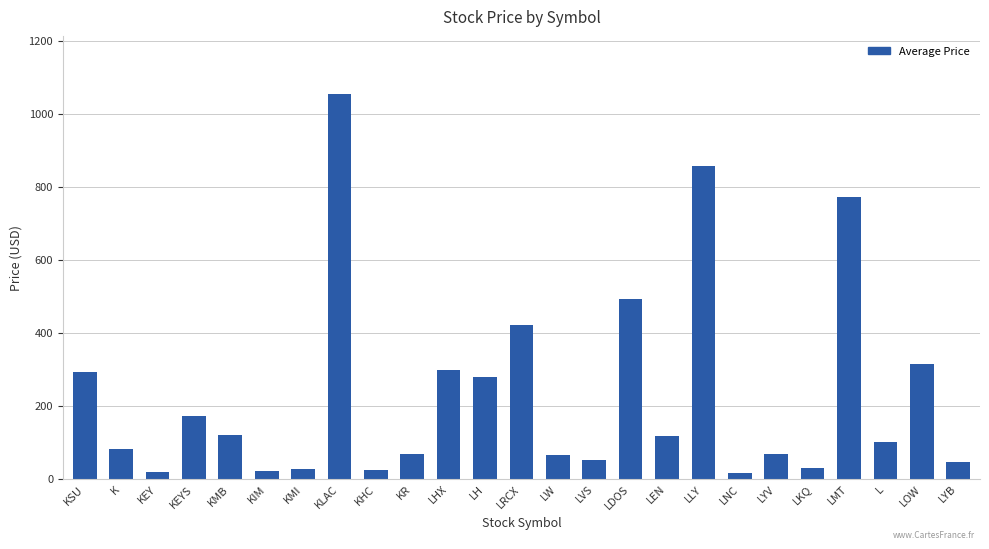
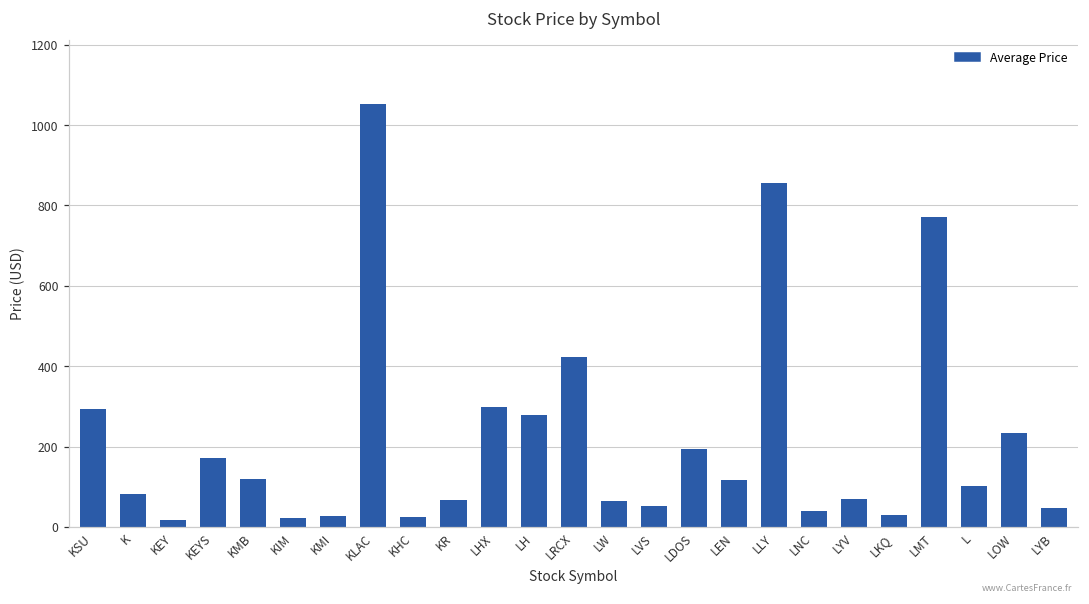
  {
    "KSU": 290,
    "K": 80,
    "KEY": 20,
    "KEYS": 170,
    "KMB": 120,
    "KIM": 20,
    "KMI": 30,
    "KLAC": 1050,
    "KHC": 30,
    "KR": 70,
    "LHX": 300,
    "LH": 280,
    "LRCX": 420,
    "LW": 60,
    "LVS": 50,
-   "LDOS": 490,
+   "LDOS": 190,
    "LEN": 120,
    "LLY": 860,
-   "LNC": 20,
+   "LNC": 40,
    "LYV": 70,
    "LKQ": 30,
    "LMT": 770,
    "L": 100,
-   "LOW": 310,
+   "LOW": 230,
    "LYB": 50
  }
